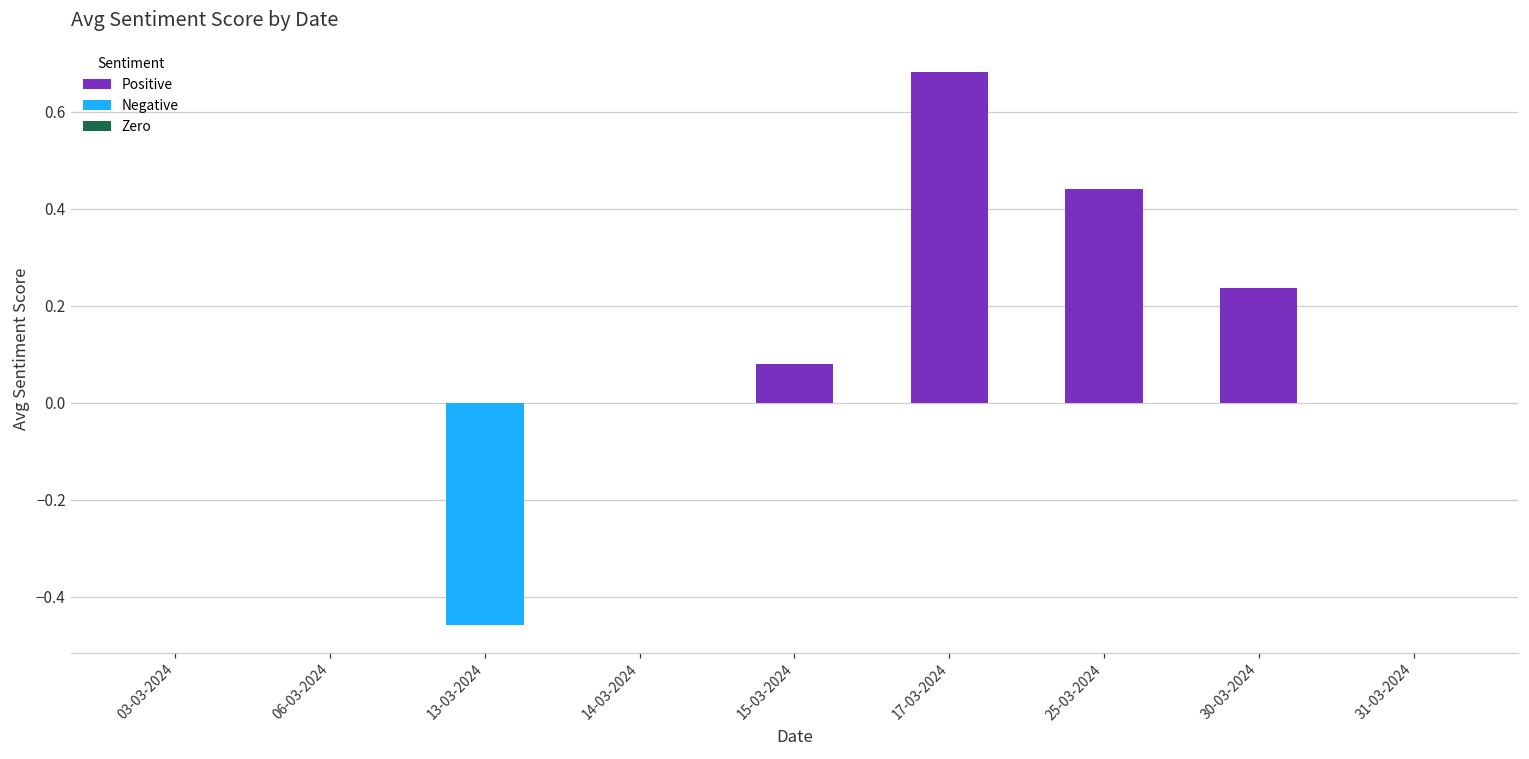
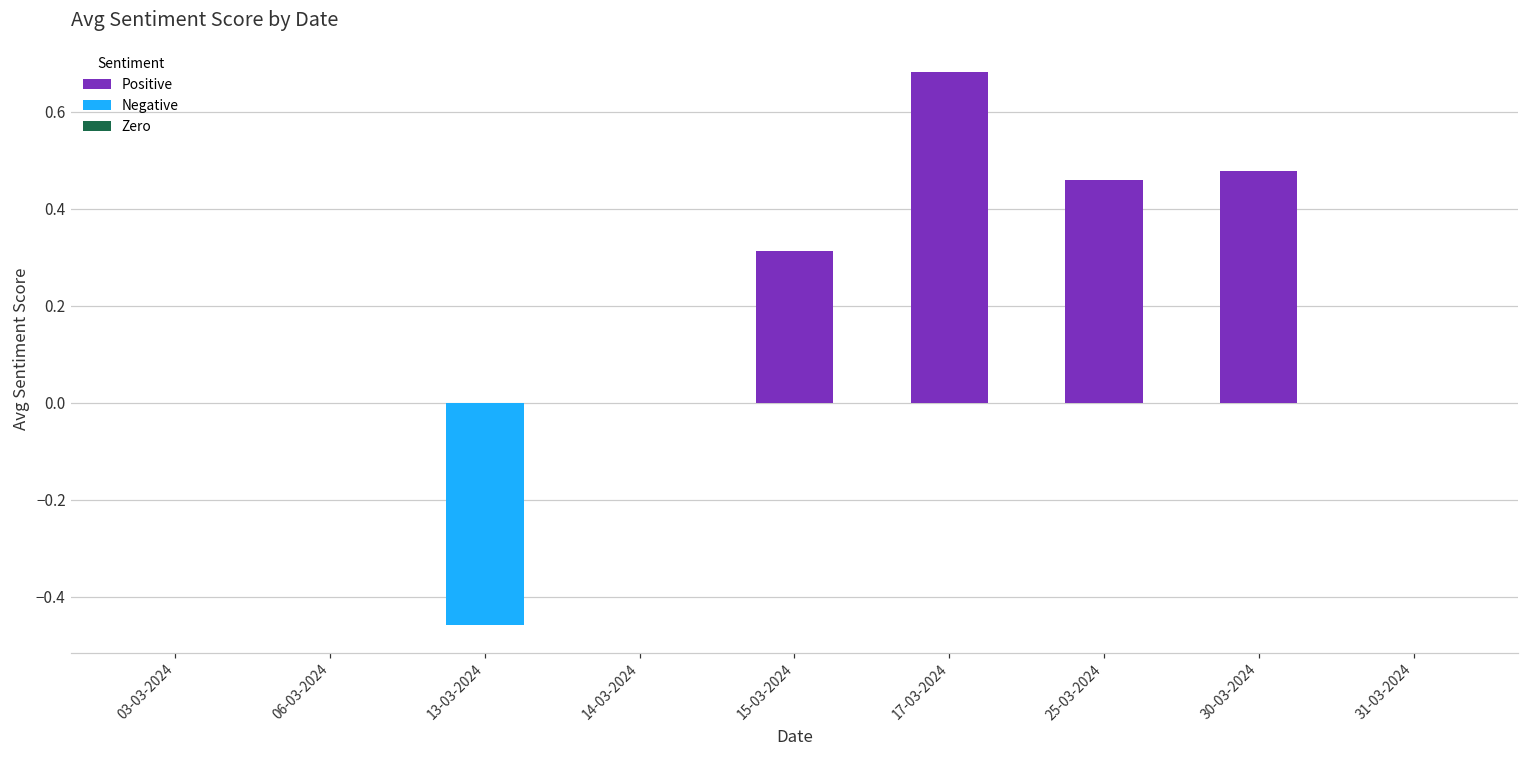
  {
    "03-03-2024": 0.00,
    "06-03-2024": 0.00,
    "13-03-2024": -0.46,
    "14-03-2024": 0.00,
-   "15-03-2024": 0.08,
+   "15-03-2024": 0.31,
    "17-03-2024": 0.68,
-   "25-03-2024": 0.44,
-   "30-03-2024": 0.24,
+   "25-03-2024": 0.46,
+   "30-03-2024": 0.48,
    "31-03-2024": 0.00
  }
